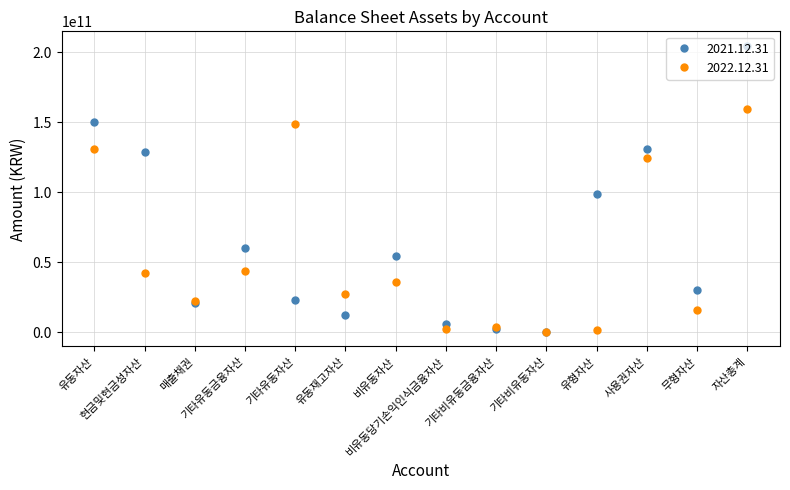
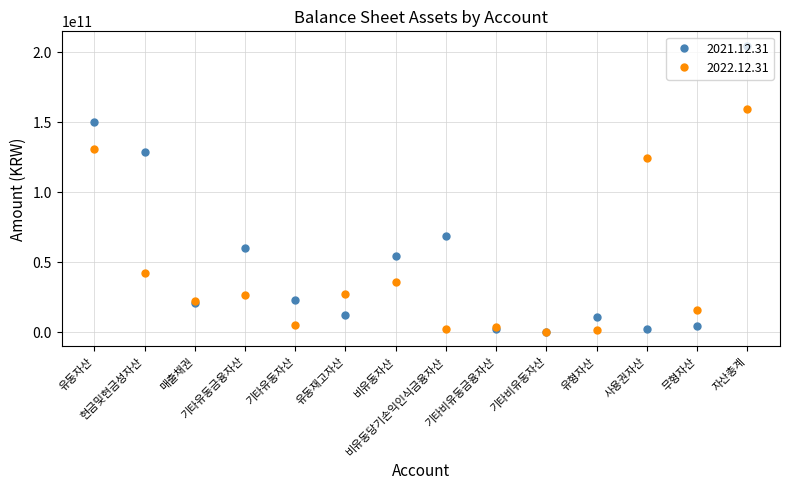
  {
    "2021.12.31": {
      "유동자산": 151000000000,
      "현금및현금성자산": 129000000000,
      "기타유동금융자산": 60000000000,
      "기타유동자산": 23000000000,
      "유동재고자산": 12000000000,
      "비유동자산": 54000000000,
-     "비유동당기손익인식금융자산": 6000000000,
-     "유형자산": 99000000000,
-     "사용권자산": 131000000000,
-     "무형자산": 30000000000
+     "비유동당기손익인식금융자산": 69000000000,
+     "유형자산": 11000000000,
+     "사용권자산": 2000000000,
+     "무형자산": 4000000000
    },
    "2022.12.31": {
      "유동자산": 131000000000,
      "현금및현금성자산": 42000000000,
-     "기타유동금융자산": 44000000000,
-     "기타유동자산": 149000000000,
+     "기타유동금융자산": 27000000000,
+     "기타유동자산": 5000000000,
      "유동재고자산": 27000000000,
      "비유동자산": 36000000000,
      "비유동당기손익인식금융자산": 2000000000,
      "유형자산": 1000000000,
      "사용권자산": 124000000000,
      "무형자산": 16000000000,
      "자산총계": 159000000000
    }
  }
